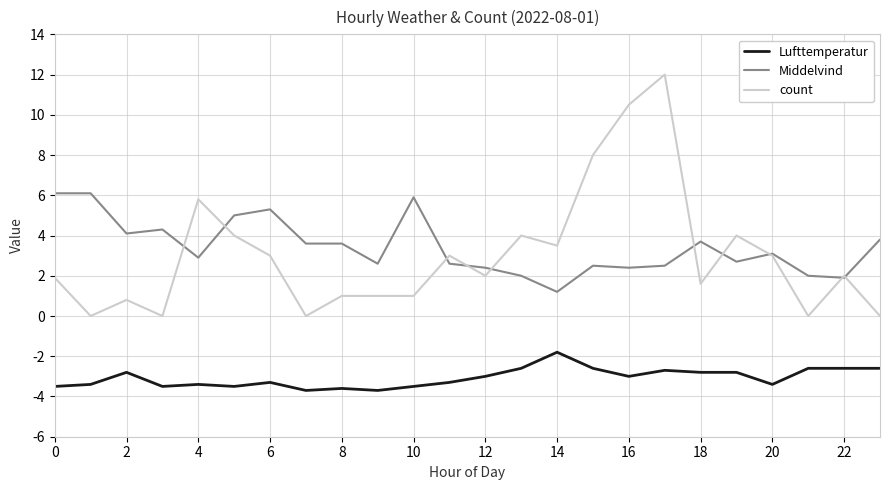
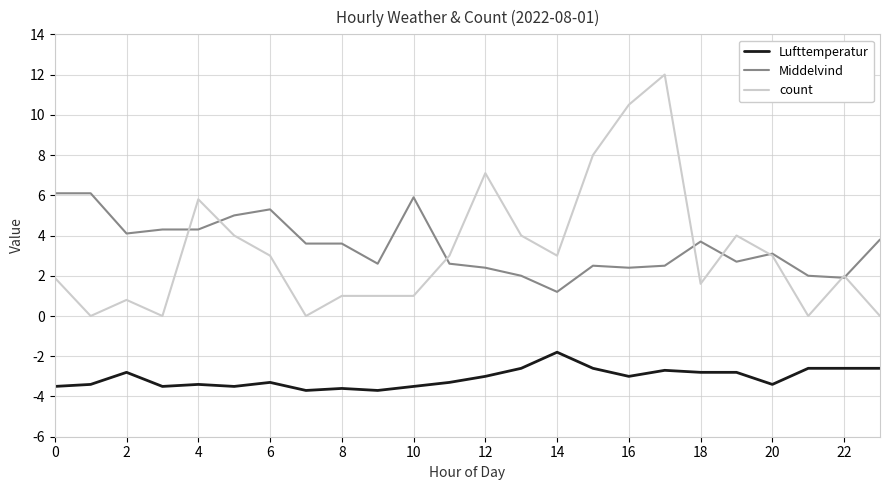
  {
    "Lufttemperatur": {
      "0": -3.5,
      "2": -2.8,
      "4": -3.4,
      "6": -3.3,
      "8": -3.6,
      "10": -3.5,
      "12": -3.0,
      "14": -1.8,
      "16": -3.0,
      "18": -2.8,
      "20": -3.4,
      "22": -2.6
    },
    "Middelvind": {
      "0": 6.1,
      "2": 4.1,
-     "4": 2.9,
+     "4": 4.3,
      "6": 5.3,
      "8": 3.6,
      "10": 5.9,
      "12": 2.4,
      "14": 1.2,
      "16": 2.4,
      "18": 3.7
    },
    "count": {
      "0": 1.9,
      "2": 0.8,
      "4": 5.8,
      "6": 3.0,
      "8": 1.0,
      "10": 1.0,
-     "12": 2.0,
-     "14": 3.5,
+     "12": 7.1,
+     "14": 3.0,
      "16": 10.5,
      "18": 1.6
    }
  }
